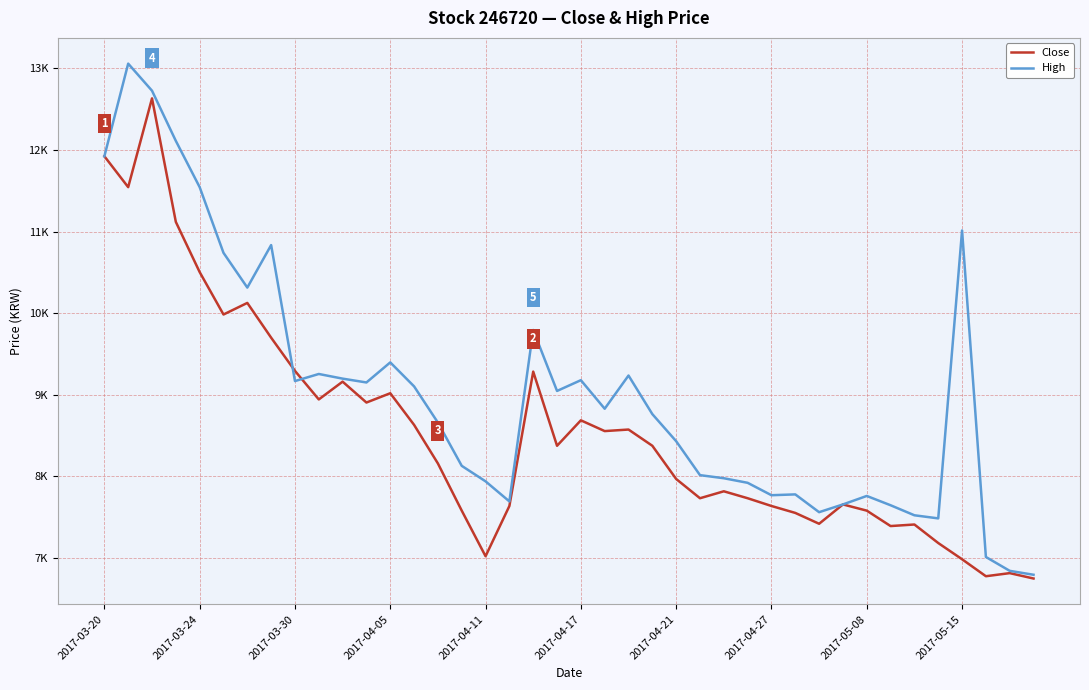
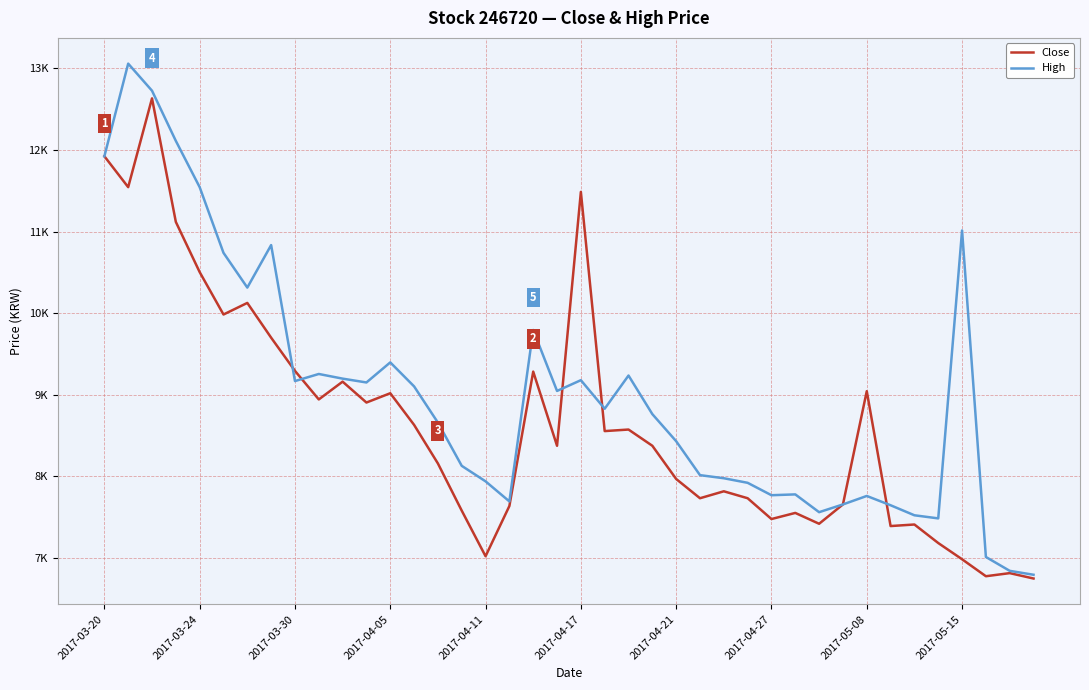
  {
    "Close": {
      "2017-03-24": 10500,
      "2017-03-30": 9300,
      "2017-04-05": 9000,
      "2017-04-11": 7000,
-     "2017-04-17": 8700,
+     "2017-04-17": 11500,
      "2017-04-21": 8000,
-     "2017-04-27": 7600,
-     "2017-05-08": 7600,
+     "2017-04-27": 7500,
+     "2017-05-08": 9000,
      "2017-05-15": 7000
    },
    "High": {
      "2017-03-24": 11500,
      "2017-03-30": 9200,
      "2017-04-05": 9400,
      "2017-04-11": 7900,
      "2017-04-17": 9200,
      "2017-04-21": 8400,
      "2017-04-27": 7800,
      "2017-05-08": 7800,
      "2017-05-15": 11000
    }
  }
